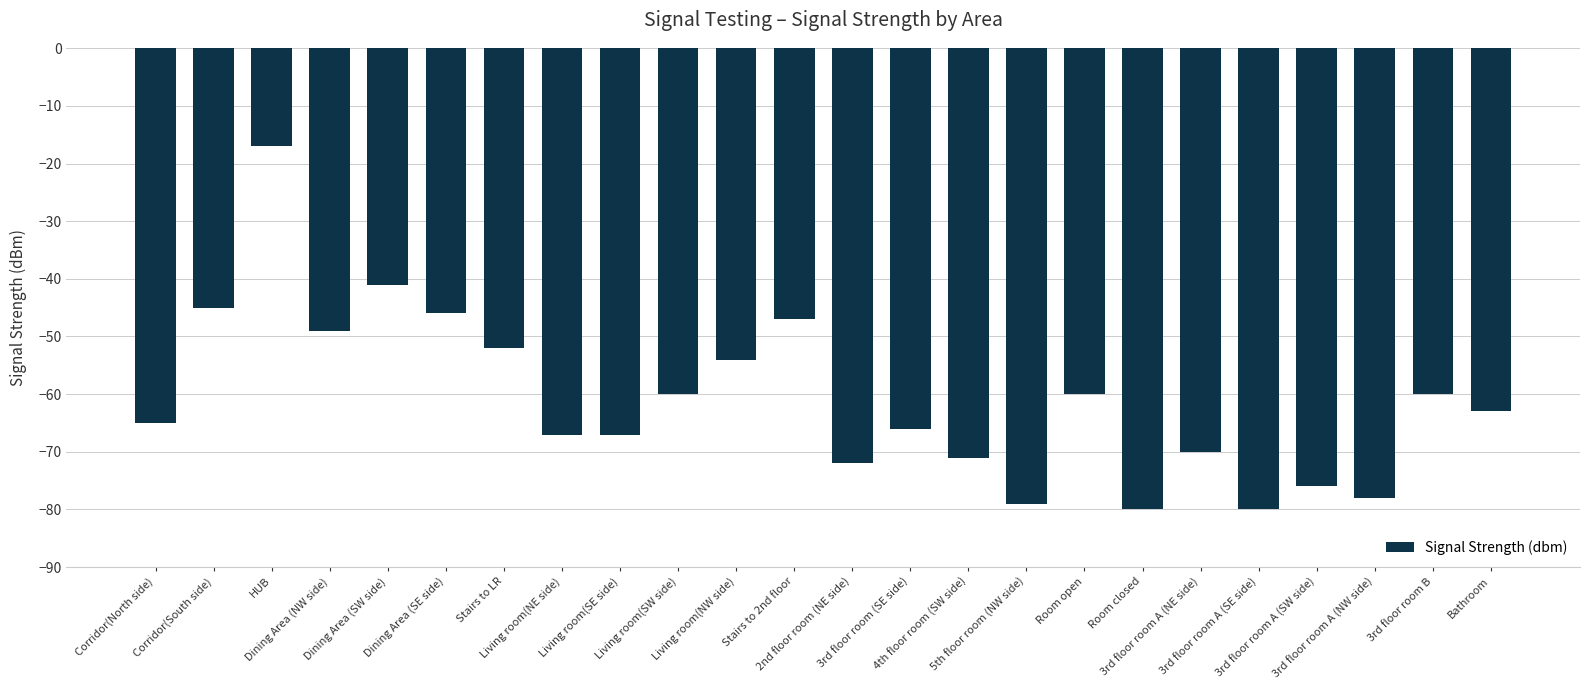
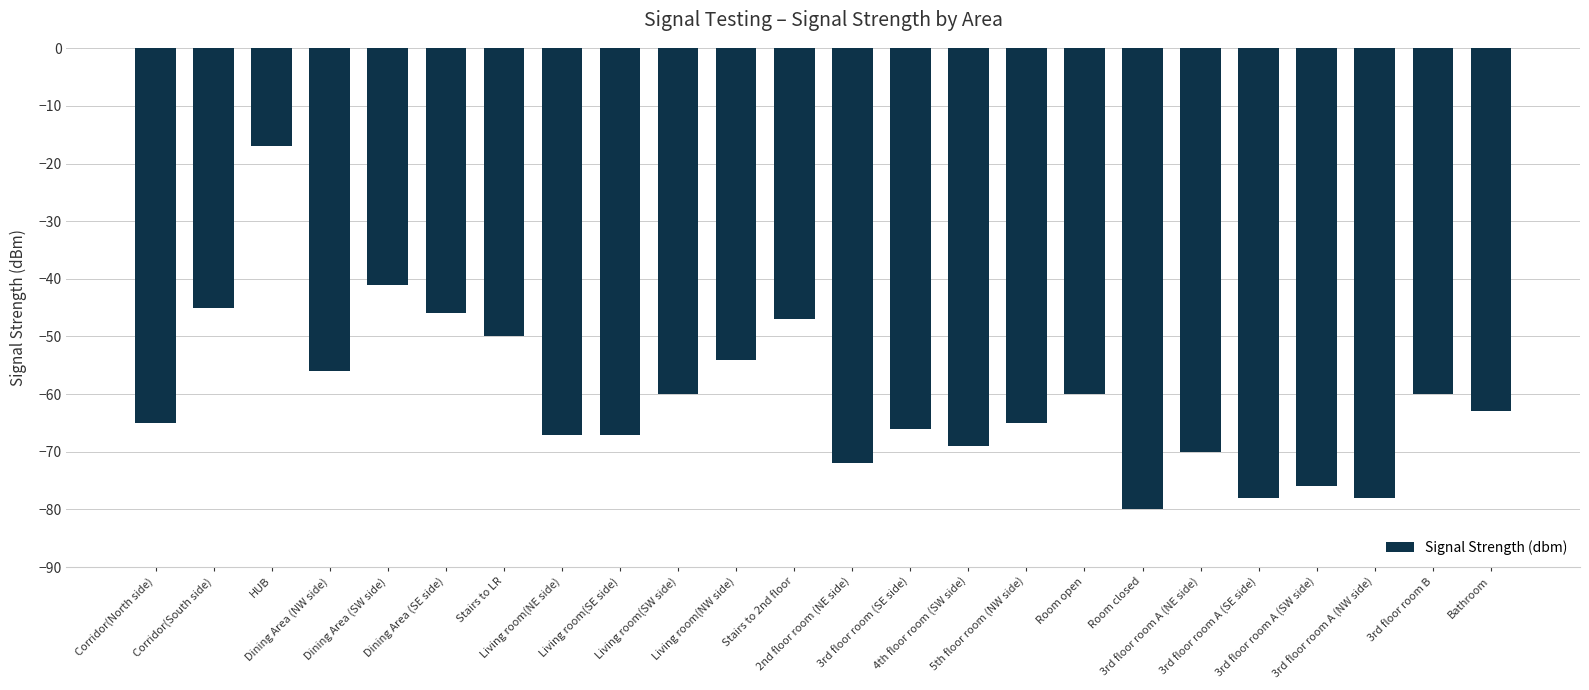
  {
    "Corridor(North side)": -65,
    "Corridor(South side)": -45,
    "HUB": -17,
-   "Dining Area (NW side)": -49,
+   "Dining Area (NW side)": -56,
    "Dining Area (SW side)": -41,
    "Dining Area (SE side)": -46,
-   "Stairs to LR": -52,
+   "Stairs to LR": -50,
    "Living room(NE side)": -67,
    "Living room(SE side)": -67,
    "Living room(SW side)": -60,
    "Living room(NW side)": -54,
    "Stairs to 2nd floor": -47,
    "2nd floor room (NE side)": -72,
    "3rd floor room (SE side)": -66,
-   "4th floor room (SW side)": -71,
-   "5th floor room (NW side)": -79,
+   "4th floor room (SW side)": -69,
+   "5th floor room (NW side)": -65,
    "Room open": -60,
    "Room closed": -80,
    "3rd floor room A (NE side)": -70,
-   "3rd floor room A (SE side)": -80,
+   "3rd floor room A (SE side)": -78,
    "3rd floor room A (SW side)": -76,
    "3rd floor room A (NW side)": -78,
    "3rd floor room B": -60,
    "Bathroom": -63
  }
